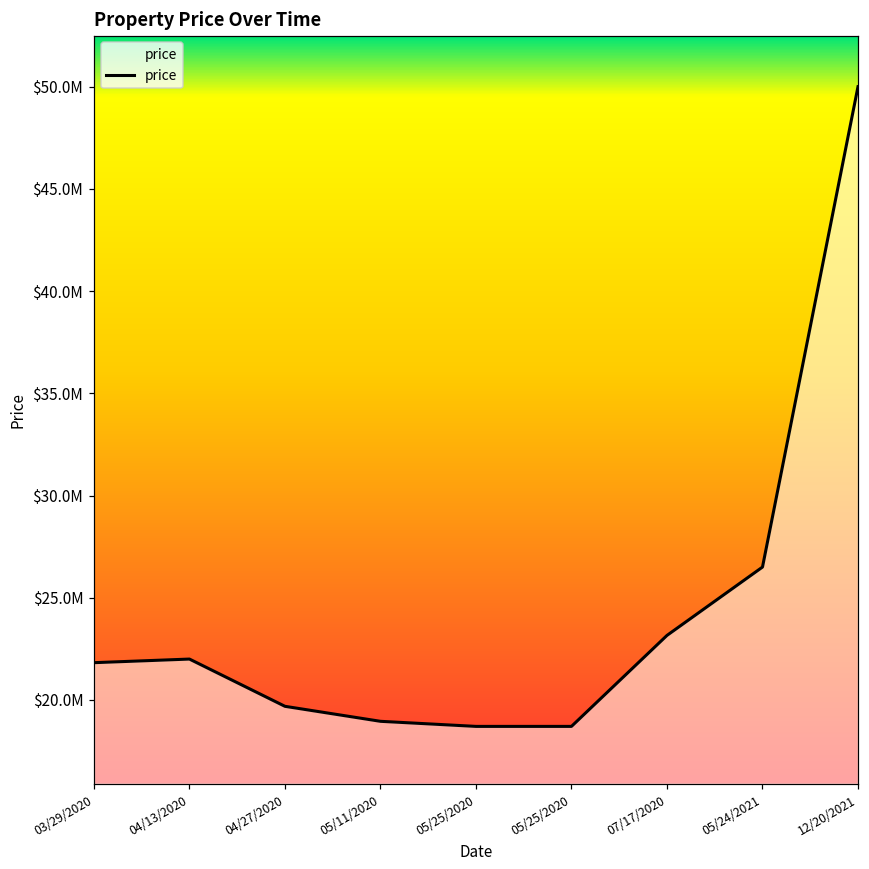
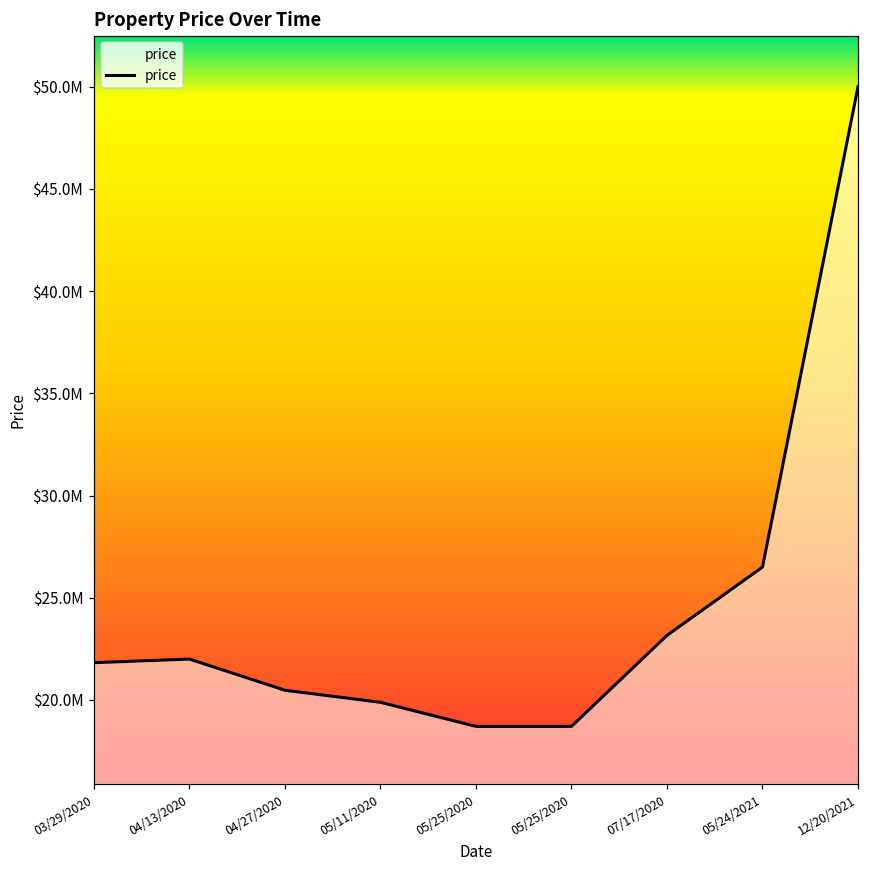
  {
    "03/29/2020": "$21800000",
    "04/13/2020": "$22000000",
-   "04/27/2020": "$19700000",
-   "05/11/2020": "$19000000",
+   "04/27/2020": "$20500000",
+   "05/11/2020": "$19900000",
    "07/17/2020": "$23200000",
    "05/24/2021": "$26500000",
    "12/20/2021": "$50000000"
  }
